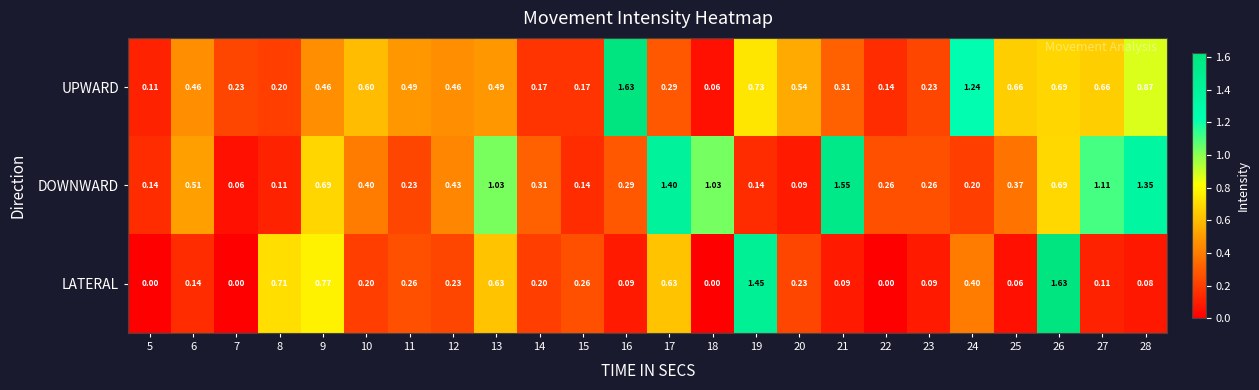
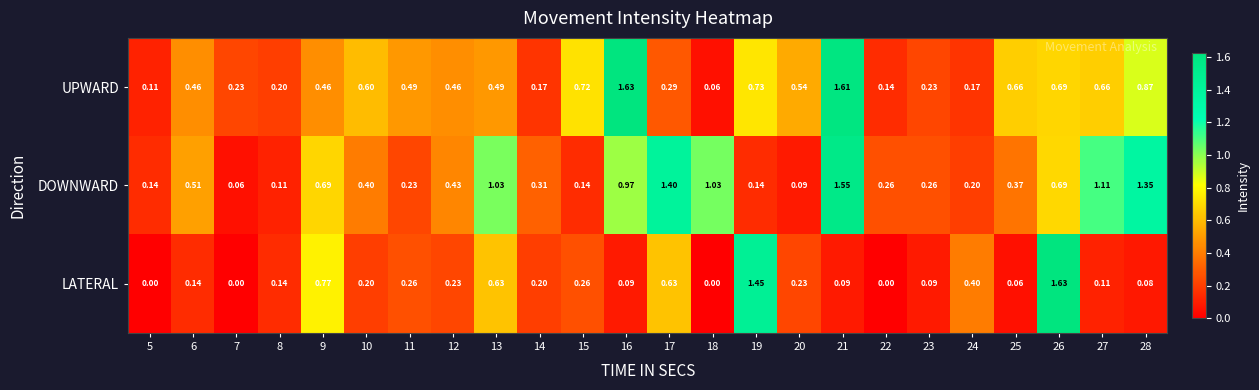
  {
    "UPWARD": {
      "5": 0.11,
      "6": 0.46,
      "7": 0.23,
      "8": 0.20,
      "9": 0.46,
      "10": 0.60,
      "11": 0.49,
      "12": 0.46,
      "13": 0.49,
      "14": 0.17,
-     "15": 0.17,
+     "15": 0.72,
      "16": 1.63,
      "17": 0.29,
      "18": 0.06,
      "19": 0.73,
      "20": 0.54,
-     "21": 0.31,
+     "21": 1.61,
      "22": 0.14,
      "23": 0.23,
-     "24": 1.24,
+     "24": 0.17,
      "25": 0.66,
      "26": 0.69,
      "28": 0.87
    },
    "DOWNWARD": {
      "5": 0.14,
      "6": 0.51,
      "7": 0.06,
      "8": 0.11,
      "9": 0.69,
      "10": 0.40,
      "11": 0.23,
      "12": 0.43,
      "13": 1.03,
      "14": 0.31,
      "15": 0.14,
-     "16": 0.29,
+     "16": 0.97,
      "17": 1.40,
      "18": 1.03,
      "19": 0.14,
      "20": 0.09,
      "21": 1.55,
      "22": 0.26,
      "23": 0.26,
      "24": 0.20,
      "25": 0.37,
      "26": 0.69,
      "27": 1.11,
      "28": 1.35
    },
    "LATERAL": {
      "5": 0.00,
      "6": 0.14,
      "7": 0.00,
-     "8": 0.71,
+     "8": 0.14,
      "9": 0.77,
      "10": 0.20,
      "11": 0.26,
      "12": 0.23,
      "13": 0.63,
      "14": 0.20,
      "15": 0.26,
      "16": 0.09,
      "17": 0.63,
      "18": 0.00,
      "19": 1.45,
      "20": 0.23,
      "21": 0.09,
      "22": 0.00,
      "23": 0.09,
      "24": 0.40,
      "25": 0.06,
      "26": 1.63,
      "27": 0.11,
      "28": 0.08
    }
  }
